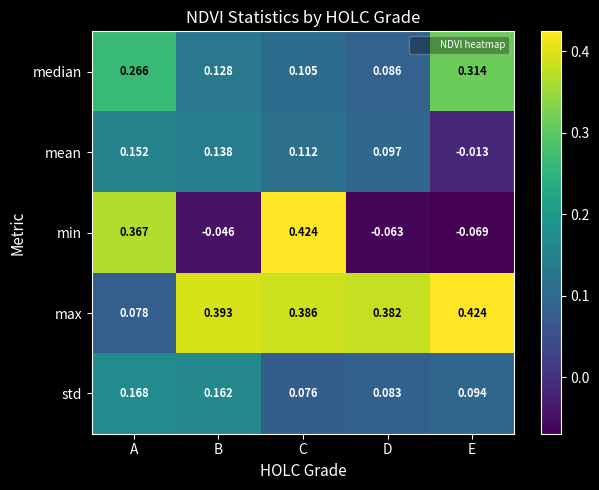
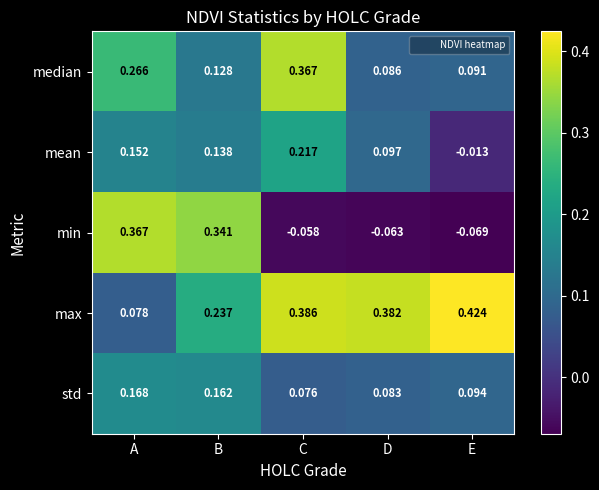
  {
    "median": {
      "A": 0.266,
      "B": 0.128,
-     "C": 0.105,
+     "C": 0.367,
      "D": 0.086,
-     "E": 0.314
+     "E": 0.091
    },
    "mean": {
      "A": 0.152,
      "B": 0.138,
-     "C": 0.112,
+     "C": 0.217,
      "D": 0.097,
      "E": -0.013
    },
    "min": {
      "A": 0.367,
-     "B": -0.046,
-     "C": 0.424,
+     "B": 0.341,
+     "C": -0.058,
      "D": -0.063,
      "E": -0.069
    },
    "max": {
      "A": 0.078,
-     "B": 0.393,
+     "B": 0.237,
      "C": 0.386,
      "D": 0.382,
      "E": 0.424
    },
    "std": {
      "A": 0.168,
      "B": 0.162,
      "C": 0.076,
      "D": 0.083,
      "E": 0.094
    }
  }
